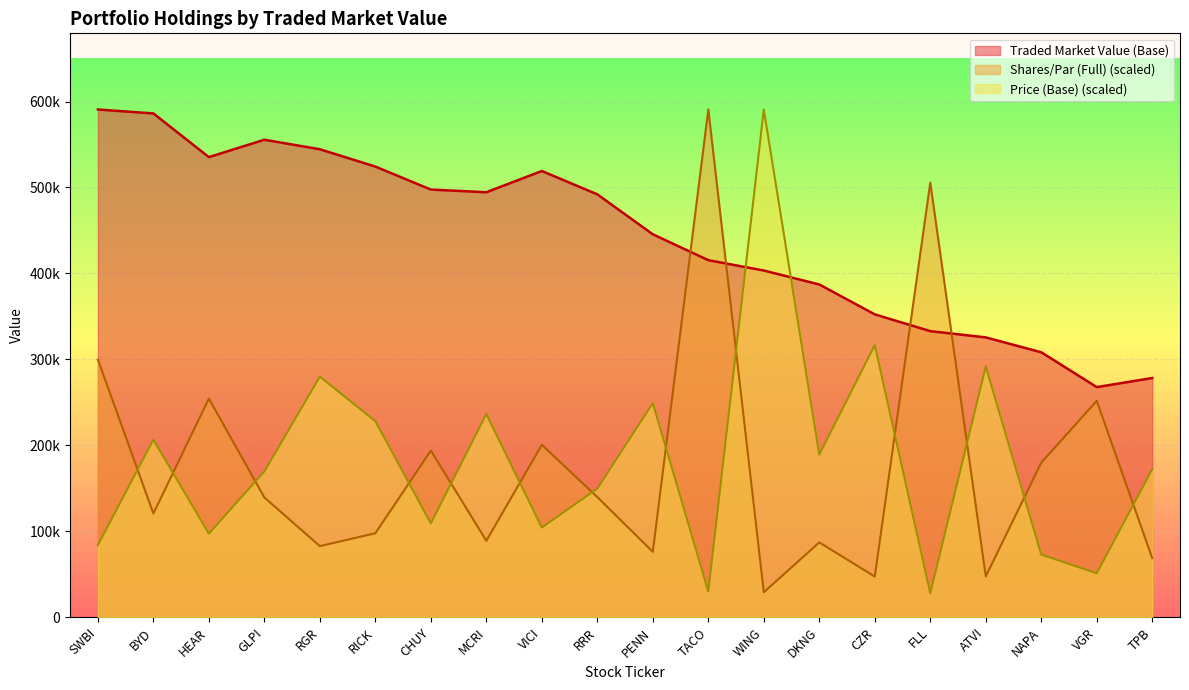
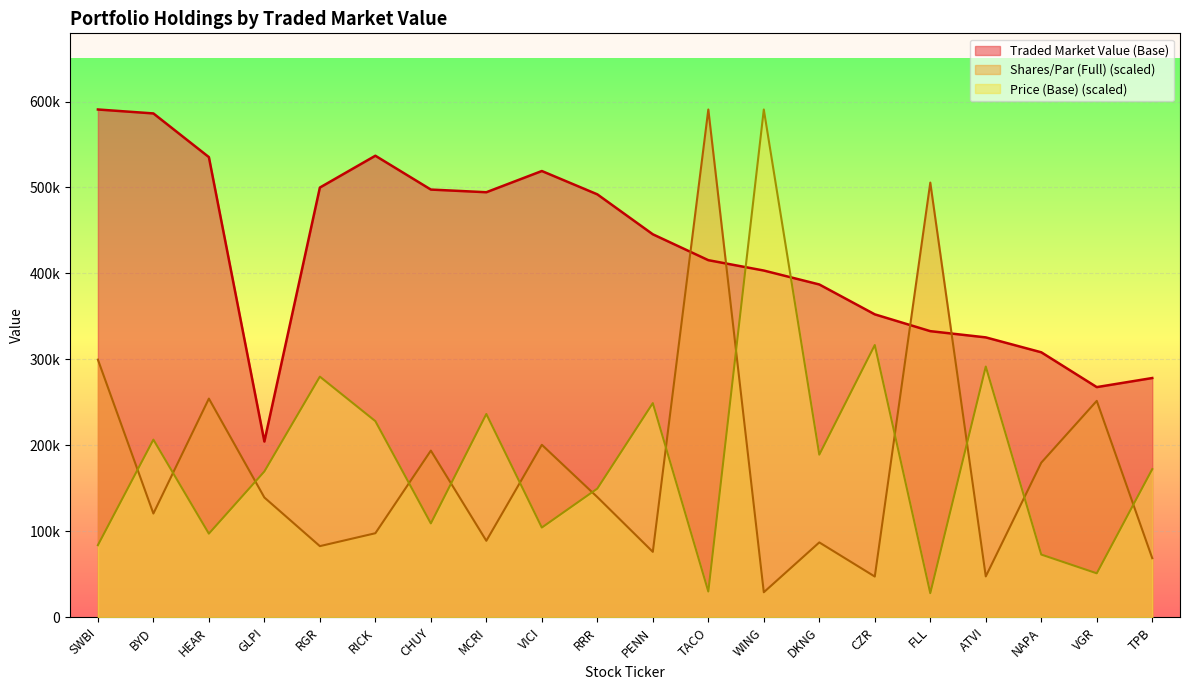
  {
    "Traded Market Value (Base)": {
      "SWBI": 590000,
      "BYD": 590000,
      "HEAR": 540000,
-     "GLPI": 560000,
-     "RGR": 540000,
-     "RICK": 520000,
+     "GLPI": 200000,
+     "RGR": 500000,
+     "RICK": 540000,
      "CHUY": 500000,
      "MCRI": 490000,
      "VICI": 520000,
      "RRR": 490000,
      "PENN": 450000,
      "TACO": 420000,
      "WING": 400000,
      "DKNG": 390000,
      "CZR": 350000,
      "FLL": 330000,
      "ATVI": 330000,
      "NAPA": 310000,
      "VGR": 270000,
      "TPB": 280000
    }
  }
